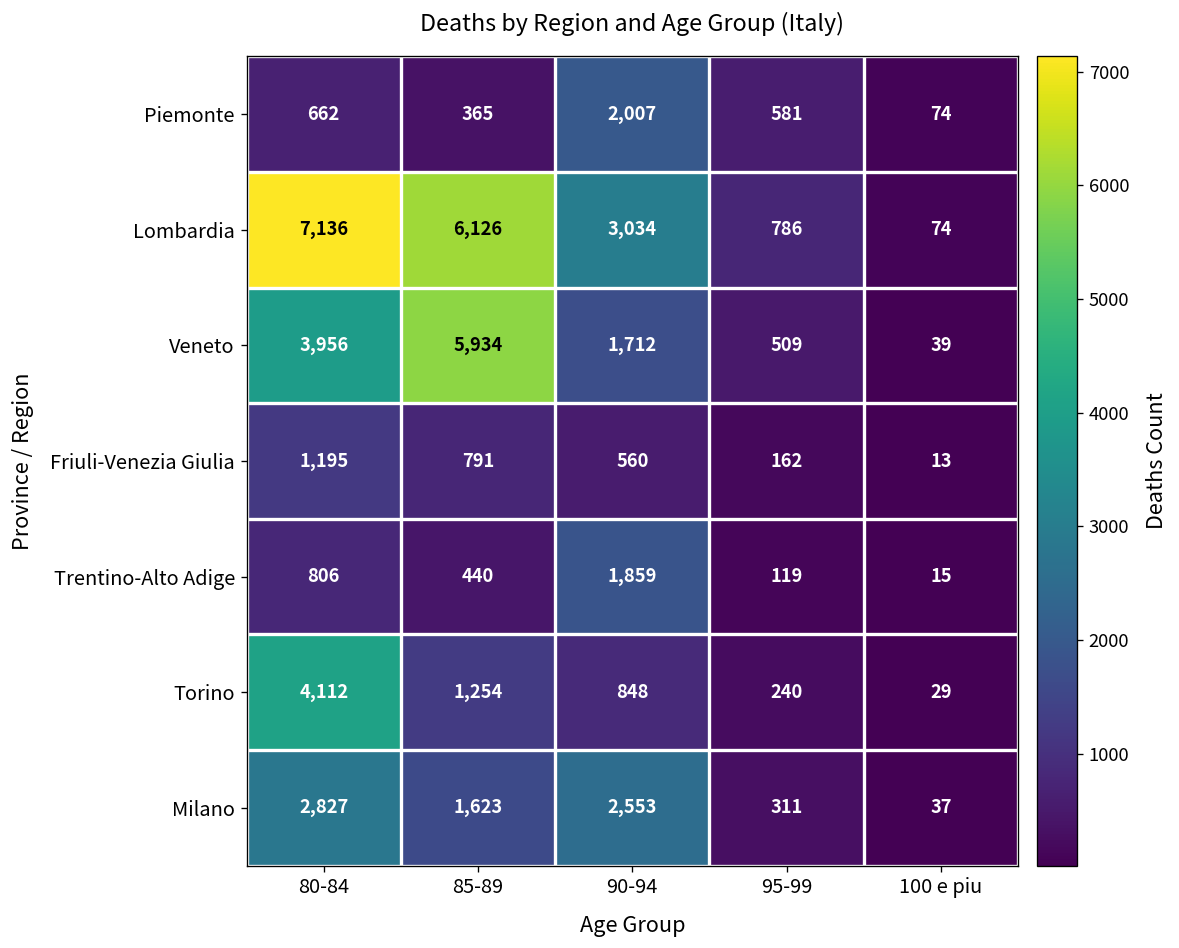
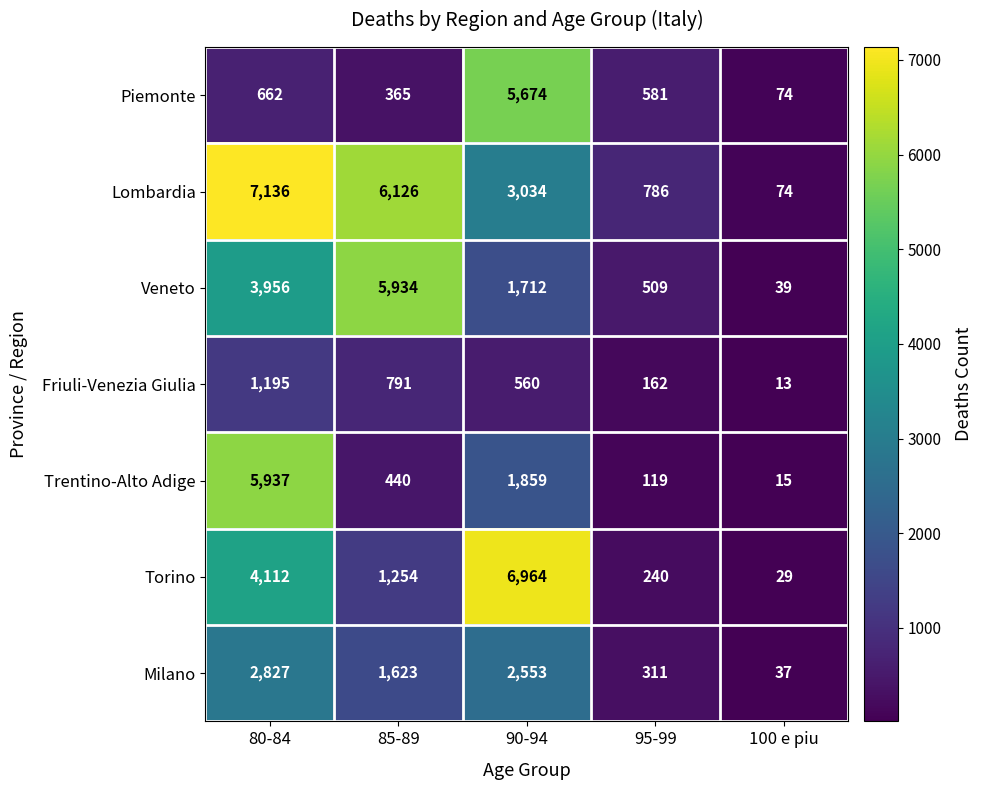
  {
    "Piemonte": {
      "80-84": "662",
      "85-89": "365",
-     "90-94": "2,007",
+     "90-94": "5,674",
      "95-99": "581",
      "100 e piu": "74"
    },
    "Lombardia": {
      "80-84": "7,136",
      "85-89": "6,126",
      "90-94": "3,034",
      "95-99": "786",
      "100 e piu": "74"
    },
    "Veneto": {
      "80-84": "3,956",
      "85-89": "5,934",
      "90-94": "1,712",
      "95-99": "509",
      "100 e piu": "39"
    },
    "Friuli-Venezia Giulia": {
      "80-84": "1,195",
      "85-89": "791",
      "90-94": "560",
      "95-99": "162",
      "100 e piu": "13"
    },
    "Trentino-Alto Adige": {
-     "80-84": "806",
+     "80-84": "5,937",
      "85-89": "440",
      "90-94": "1,859",
      "95-99": "119",
      "100 e piu": "15"
    },
    "Torino": {
      "80-84": "4,112",
      "85-89": "1,254",
-     "90-94": "848",
+     "90-94": "6,964",
      "95-99": "240",
      "100 e piu": "29"
    },
    "Milano": {
      "80-84": "2,827",
      "85-89": "1,623",
      "90-94": "2,553",
      "95-99": "311",
      "100 e piu": "37"
    }
  }
